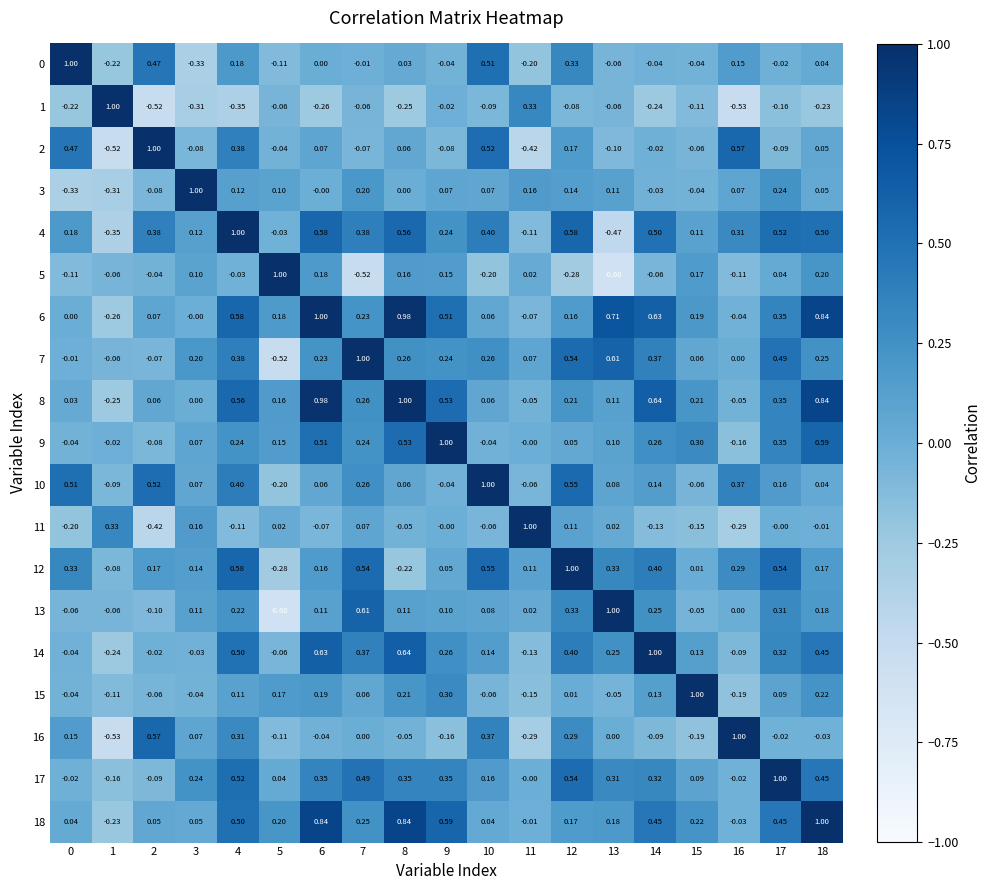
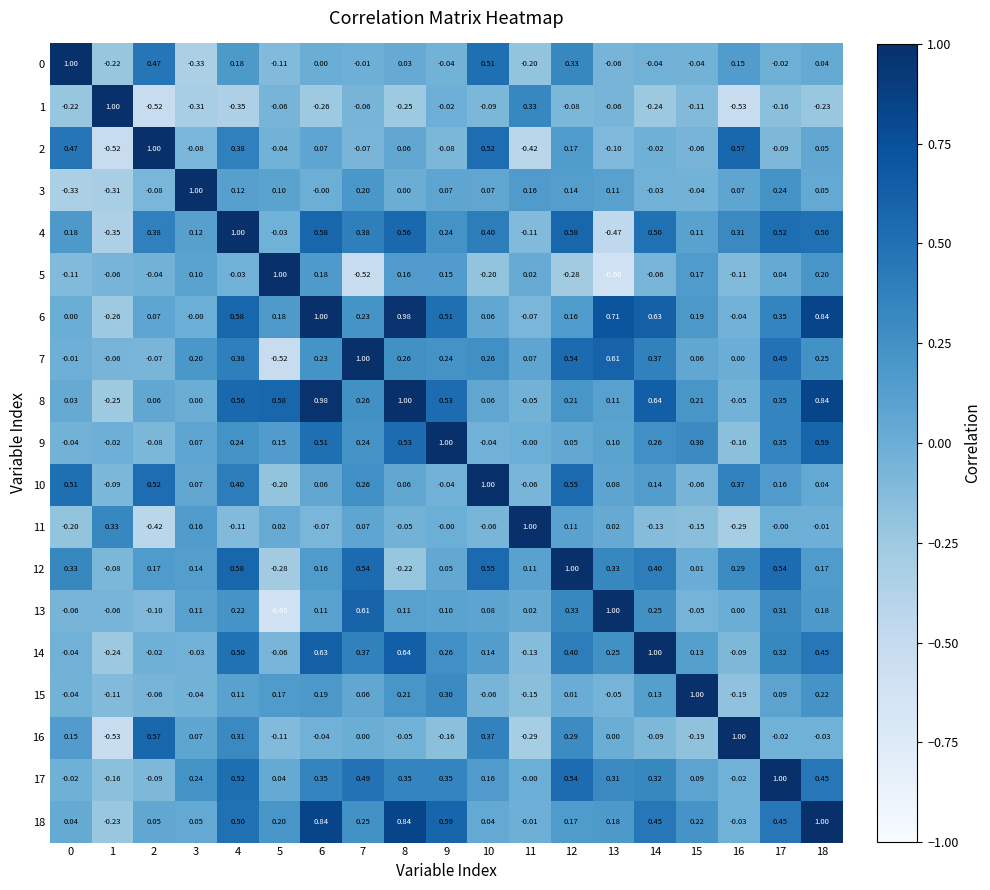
  {
    "8": {
      "0": 0.03,
      "1": -0.25,
      "2": 0.06,
      "3": 0.00,
      "4": 0.56,
-     "5": 0.16,
+     "5": 0.58,
      "6": 0.98,
      "7": 0.26,
      "8": 1.00,
      "9": 0.53,
      "10": 0.06,
      "11": -0.05,
      "12": 0.21,
      "13": 0.11,
      "14": 0.64,
      "15": 0.21,
      "16": -0.05,
      "17": 0.35,
      "18": 0.84
    }
  }
